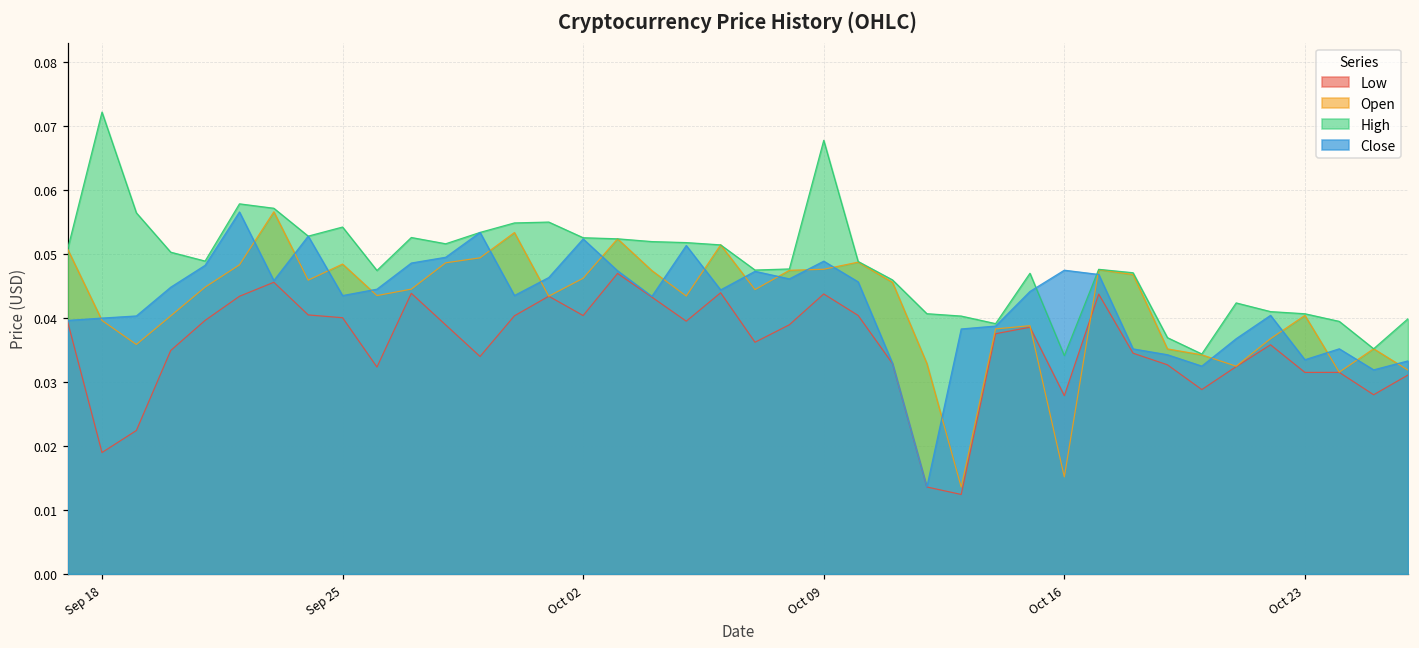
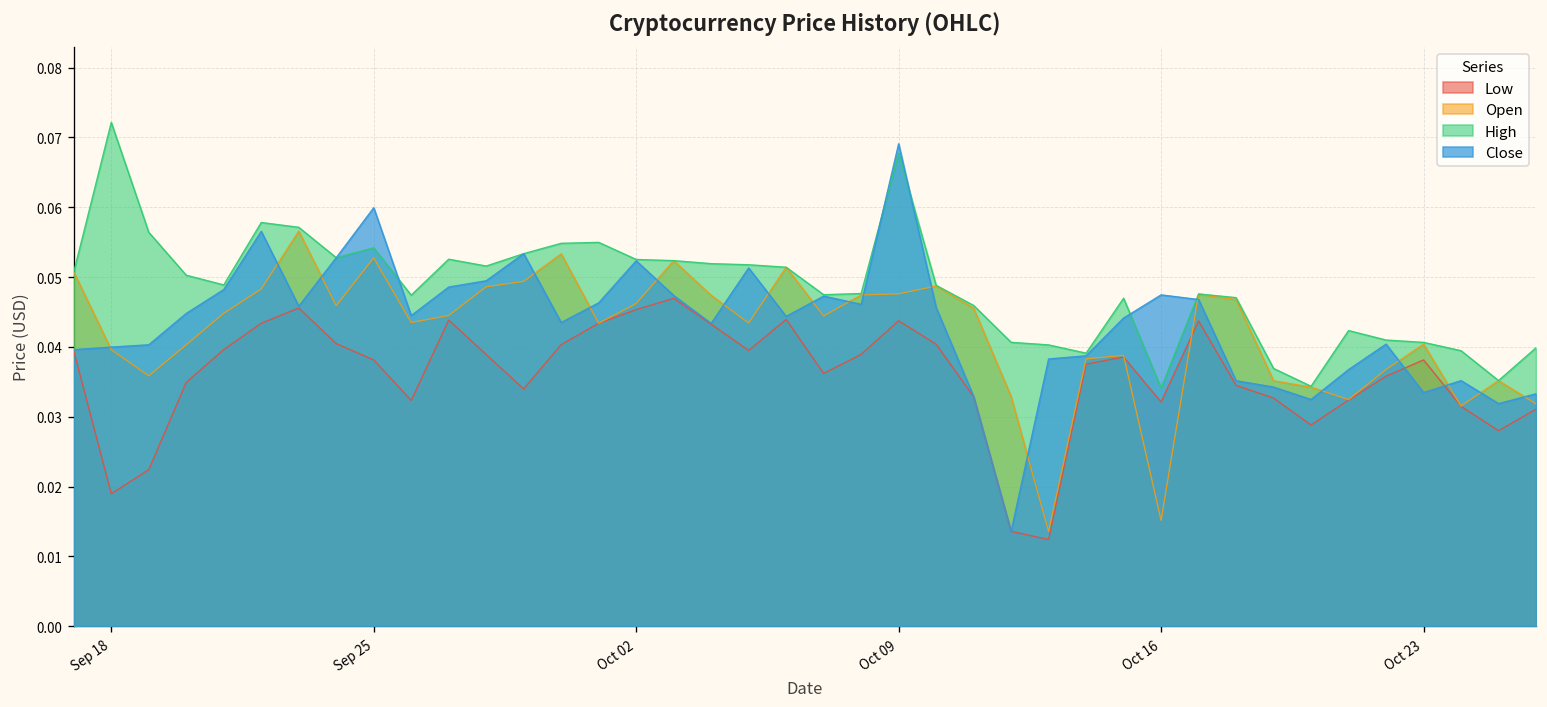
  {
    "Low": {
      "Sep 18": 0.019,
-     "Sep 25": 0.040,
-     "Oct 02": 0.040,
+     "Sep 25": 0.038,
+     "Oct 02": 0.045,
      "Oct 09": 0.044,
-     "Oct 16": 0.028,
-     "Oct 23": 0.031
+     "Oct 16": 0.032,
+     "Oct 23": 0.038
    },
    "Open": {
-     "Sep 25": 0.048,
+     "Sep 25": 0.053,
      "Oct 02": 0.046,
      "Oct 09": 0.048,
      "Oct 16": 0.015
    },
    "High": {
      "Sep 18": 0.072,
      "Sep 25": 0.054,
      "Oct 09": 0.068,
      "Oct 16": 0.034
    },
    "Close": {
-     "Sep 25": 0.043,
-     "Oct 09": 0.049,
+     "Sep 25": 0.060,
+     "Oct 09": 0.069,
      "Oct 16": 0.047,
      "Oct 23": 0.033
    }
  }
